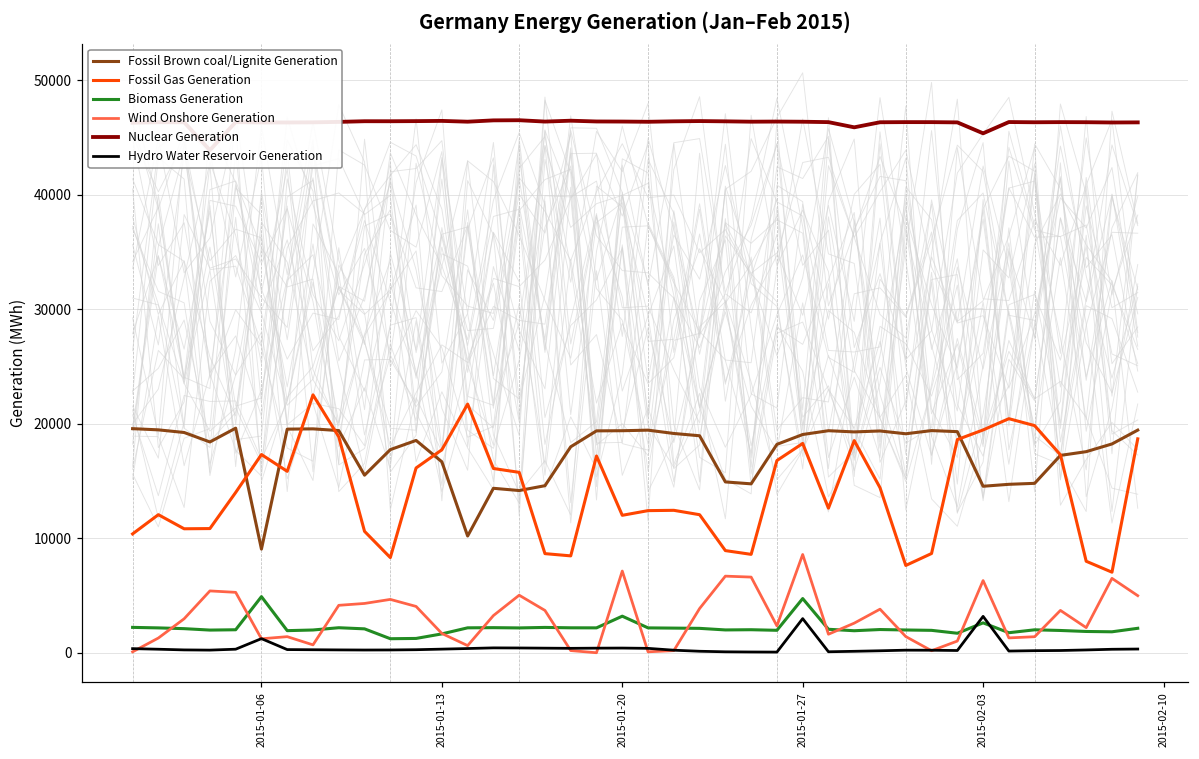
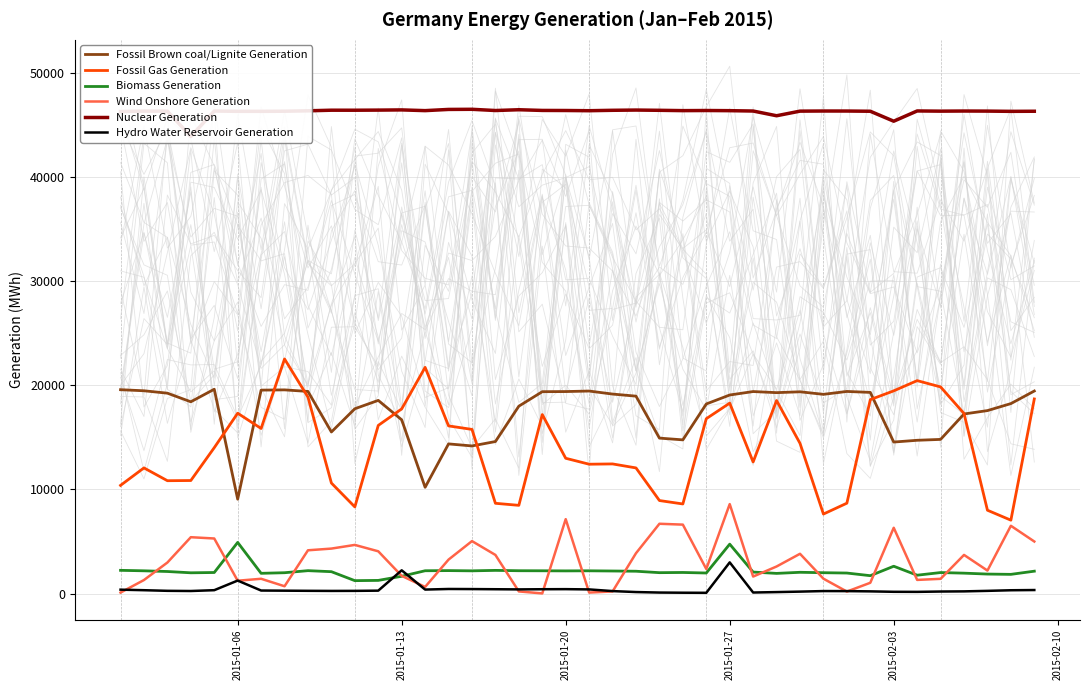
  {
    "Fossil Brown coal/Lignite Generation": {
      "2015-01-06": 9100,
      "2015-01-13": 16700,
      "2015-01-27": 19100,
      "2015-02-03": 14600
    },
    "Fossil Gas Generation": {
      "2015-01-06": 17300,
-     "2015-01-20": 12000,
+     "2015-01-20": 13000,
      "2015-02-03": 19500
    },
    "Biomass Generation": {
      "2015-01-06": 4900,
-     "2015-01-20": 3200,
+     "2015-01-20": 2200,
      "2015-01-27": 4800,
      "2015-02-03": 2600
    },
    "Wind Onshore Generation": {
      "2015-01-20": 7200,
      "2015-01-27": 8600,
      "2015-02-03": 6300
    },
    "Nuclear Generation": {
      "2015-01-13": 46500,
      "2015-01-20": 46400,
      "2015-01-27": 46400
    },
    "Hydro Water Reservoir Generation": {
-     "2015-01-13": 300,
+     "2015-01-13": 2200,
      "2015-01-20": 400,
      "2015-01-27": 3000,
-     "2015-02-03": 3200
+     "2015-02-03": 200
    }
  }
